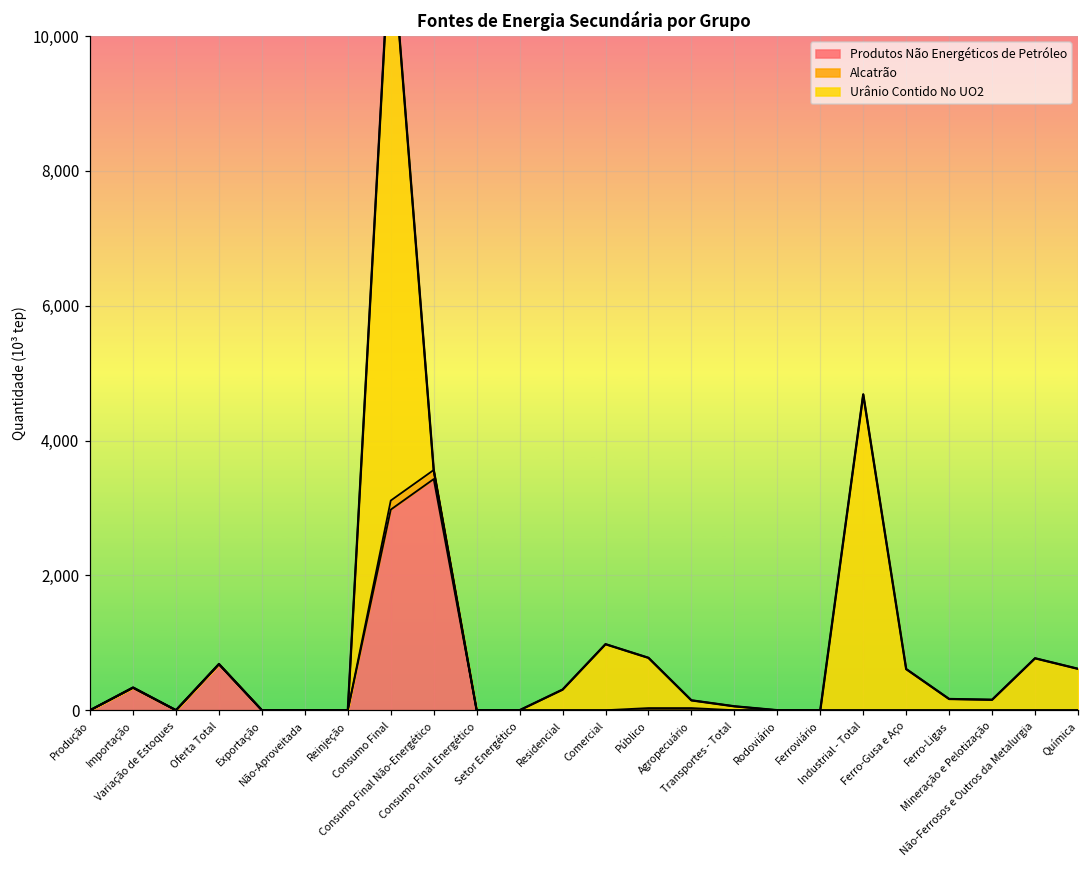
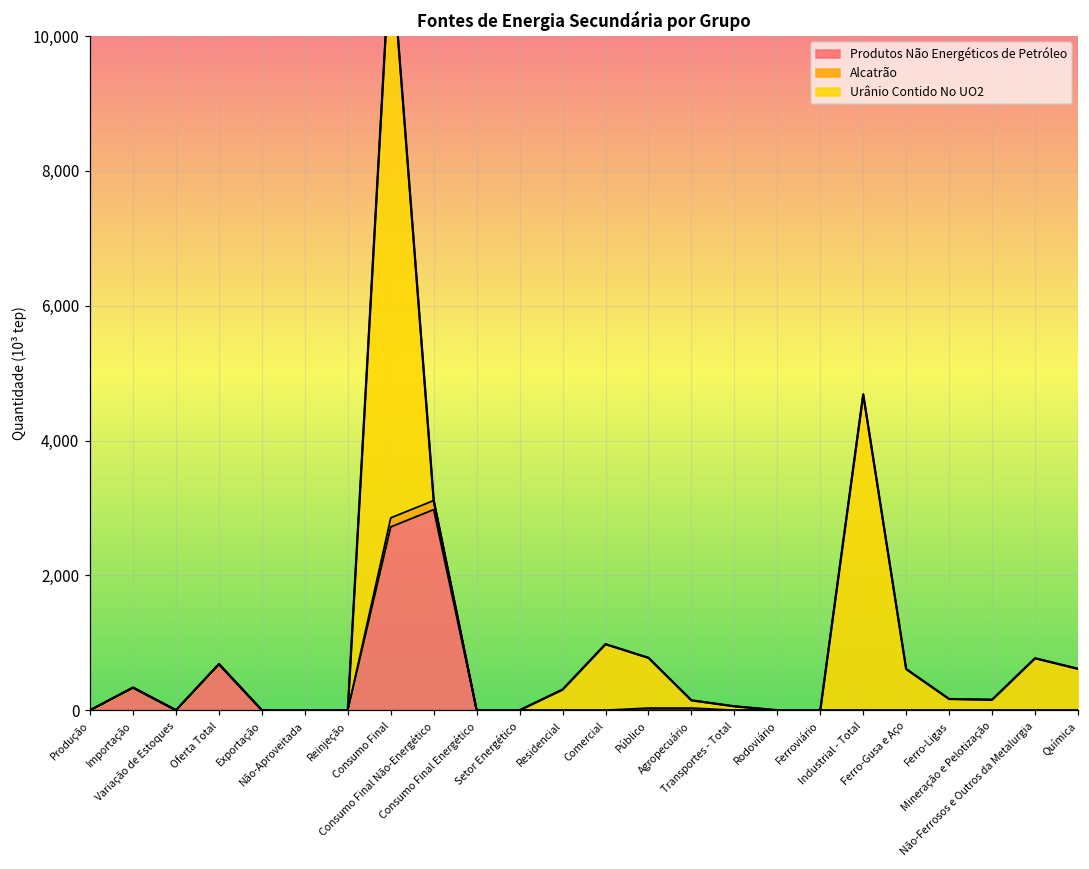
  {
    "Produtos Não Energéticos de Petróleo": {
-     "Consumo Final": "3,000",
-     "Consumo Final Não-Energético": "3,400"
+     "Consumo Final": "2,700",
+     "Consumo Final Não-Energético": "3,000"
    }
  }
